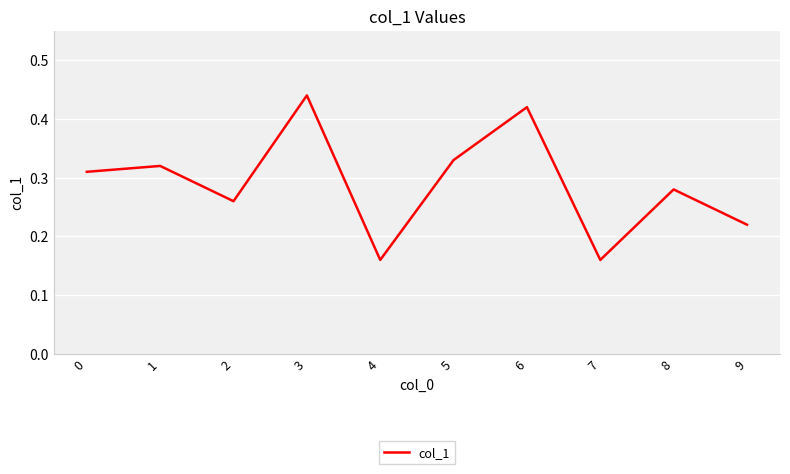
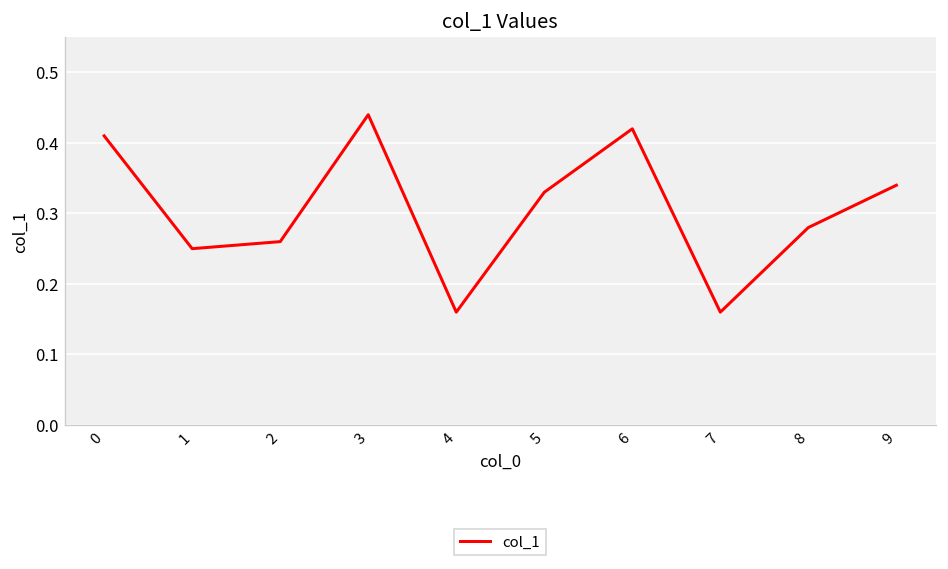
  {
-   "0": 0.31,
-   "1": 0.32,
+   "0": 0.41,
+   "1": 0.25,
    "2": 0.26,
    "3": 0.44,
    "4": 0.16,
    "5": 0.33,
    "6": 0.42,
    "7": 0.16,
    "8": 0.28,
-   "9": 0.22
+   "9": 0.34
  }
